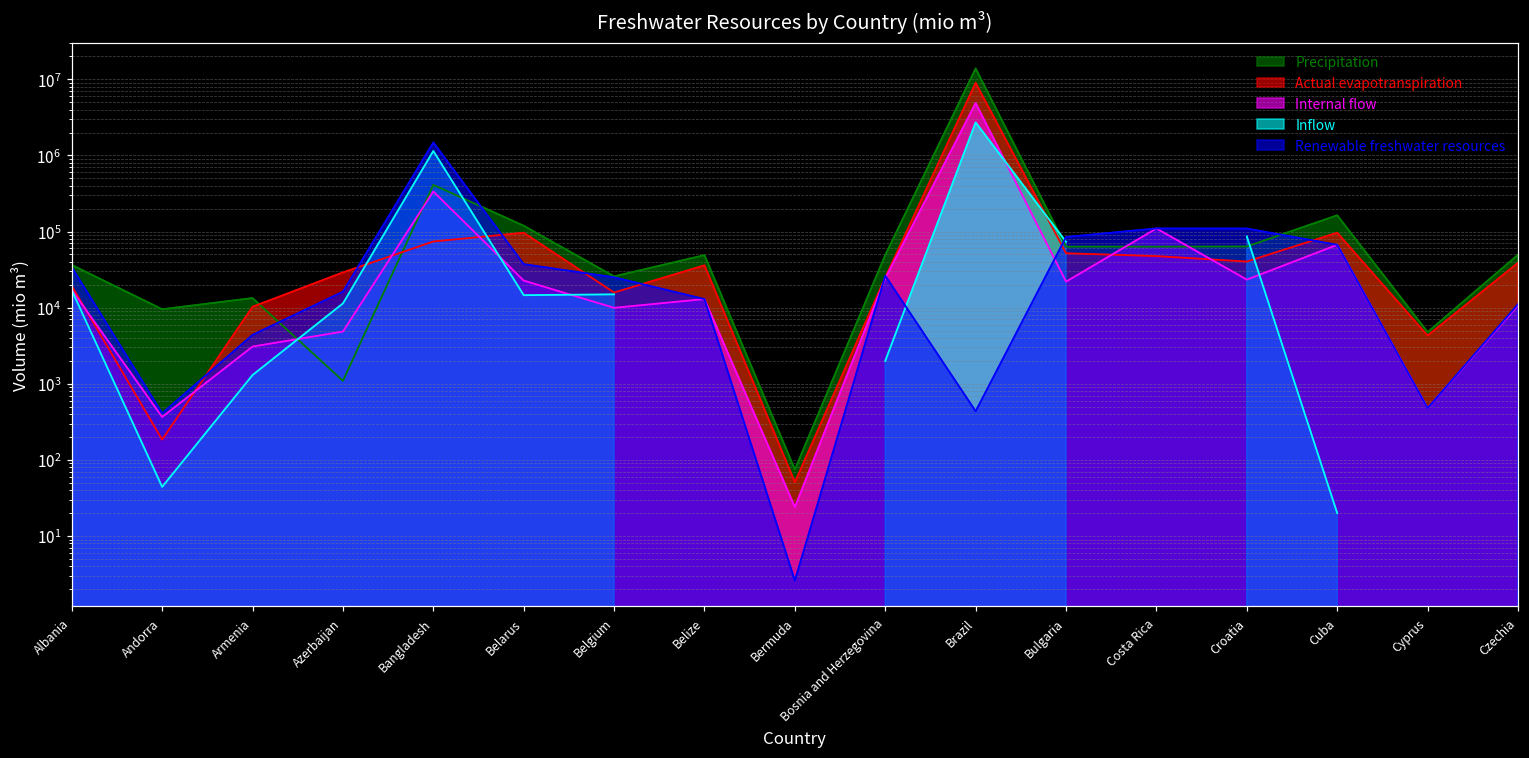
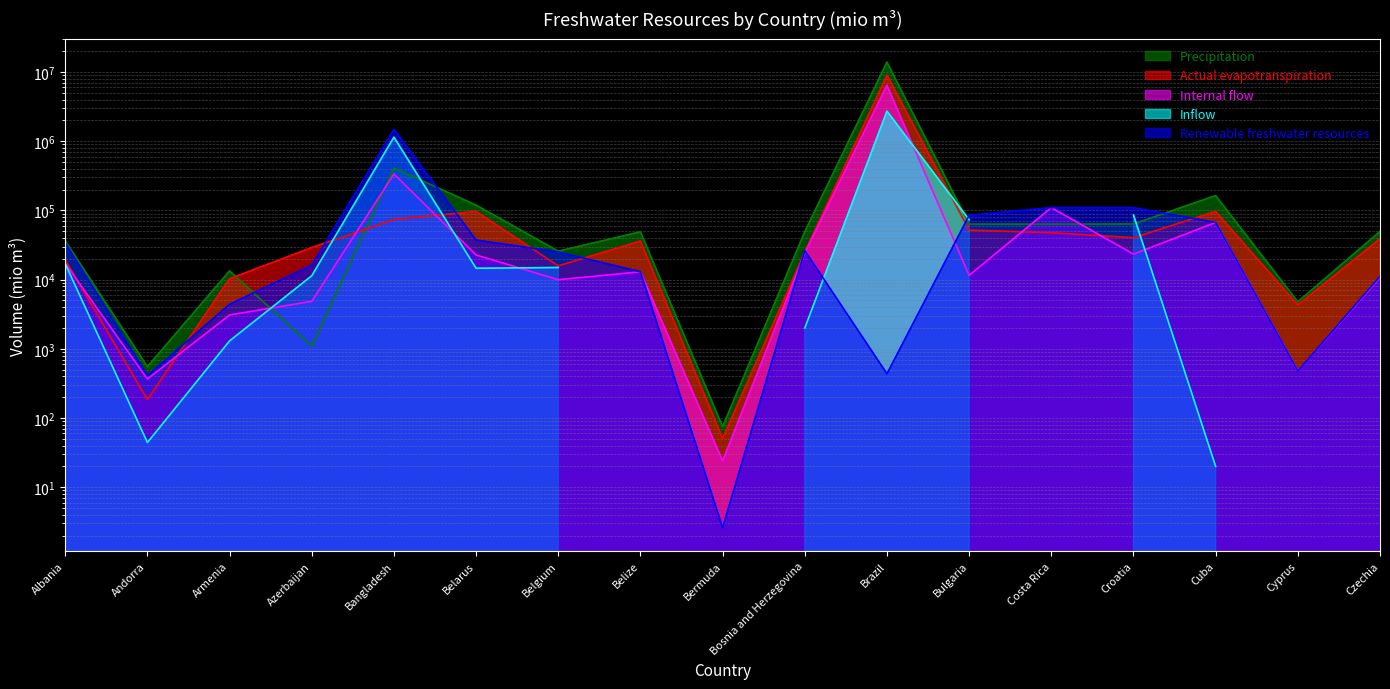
  {
    "Precipitation": {
-     "Andorra": 10000,
+     "Andorra": 600,
      "Armenia": 13000,
      "Azerbaijan": 1100,
      "Bangladesh": 400000,
      "Belarus": 120000,
      "Belize": 50000,
      "Bermuda": 70,
      "Bosnia and Herzegovina": 50000,
      "Brazil": 14000000,
      "Bulgaria": 60000,
      "Costa Rica": 60000,
      "Croatia": 60000,
      "Cuba": 160000,
      "Cyprus": 5000,
      "Czechia": 50000
    },
    "Actual evapotranspiration": {
      "Albania": 19000,
      "Andorra": 180,
      "Armenia": 10000,
      "Azerbaijan": 29000,
      "Bangladesh": 70000,
      "Belarus": 100000,
      "Belize": 40000,
      "Bermuda": 50,
      "Brazil": 9000000,
      "Bulgaria": 50000,
      "Costa Rica": 50000,
      "Croatia": 40000,
      "Cuba": 100000,
      "Cyprus": 4000,
      "Czechia": 40000
    },
    "Internal flow": {
      "Andorra": 400,
      "Armenia": 3000,
      "Azerbaijan": 5000,
      "Bangladesh": 300000,
      "Belarus": 23000,
      "Belgium": 10000,
      "Bermuda": 24,
-     "Brazil": 5000000,
-     "Bulgaria": 22000,
+     "Brazil": 6000000,
+     "Bulgaria": 12000,
      "Croatia": 23000
    },
    "Renewable freshwater resources": {
      "Andorra": 400,
      "Armenia": 4000,
      "Azerbaijan": 16000,
      "Bangladesh": 1500000,
      "Belarus": 40000,
      "Bermuda": 2.6,
      "Brazil": 400,
      "Bulgaria": 80000,
      "Croatia": 110000
    }
  }
